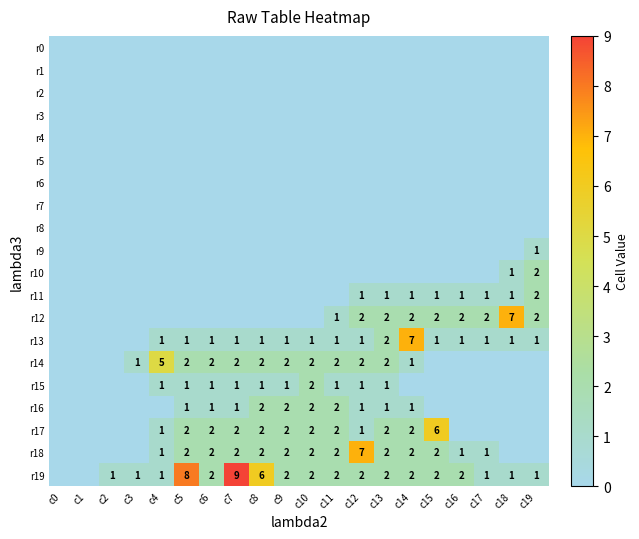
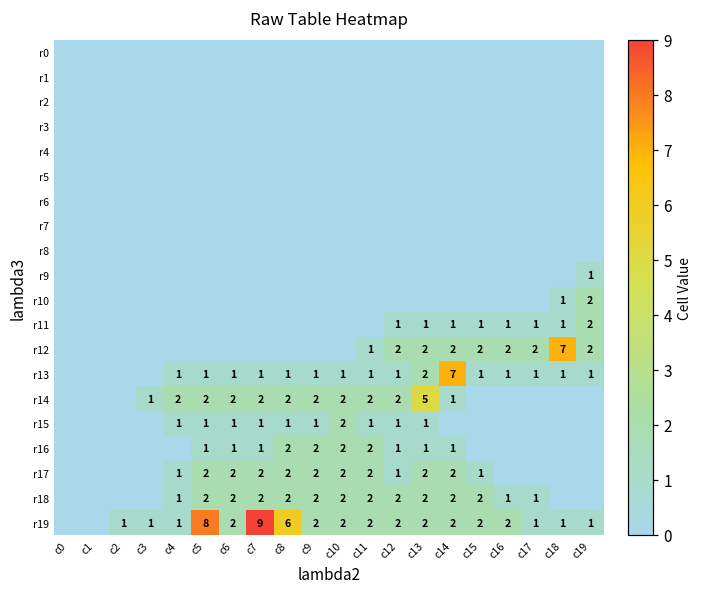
  {
    "r9": {
      "c19": 1
    },
    "r10": {
      "c18": 1,
      "c19": 2
    },
    "r11": {
      "c12": 1,
      "c13": 1,
      "c14": 1,
      "c15": 1,
      "c16": 1,
      "c17": 1,
      "c18": 1,
      "c19": 2
    },
    "r12": {
      "c11": 1,
      "c12": 2,
      "c13": 2,
      "c14": 2,
      "c15": 2,
      "c16": 2,
      "c17": 2,
      "c18": 7,
      "c19": 2
    },
    "r13": {
      "c4": 1,
      "c5": 1,
      "c6": 1,
      "c7": 1,
      "c8": 1,
      "c9": 1,
      "c10": 1,
      "c11": 1,
      "c12": 1,
      "c13": 2,
      "c14": 7,
      "c15": 1,
      "c16": 1,
      "c17": 1,
      "c18": 1,
      "c19": 1
    },
    "r14": {
      "c3": 1,
-     "c4": 5,
+     "c4": 2,
      "c5": 2,
      "c6": 2,
      "c7": 2,
      "c8": 2,
      "c9": 2,
      "c10": 2,
      "c11": 2,
      "c12": 2,
-     "c13": 2,
+     "c13": 5,
      "c14": 1
    },
    "r15": {
      "c4": 1,
      "c5": 1,
      "c6": 1,
      "c7": 1,
      "c8": 1,
      "c9": 1,
      "c10": 2,
      "c11": 1,
      "c12": 1,
      "c13": 1
    },
    "r16": {
      "c5": 1,
      "c6": 1,
      "c7": 1,
      "c8": 2,
      "c9": 2,
      "c10": 2,
      "c11": 2,
      "c12": 1,
      "c13": 1,
      "c14": 1
    },
    "r17": {
      "c4": 1,
      "c5": 2,
      "c6": 2,
      "c7": 2,
      "c8": 2,
      "c9": 2,
      "c10": 2,
      "c11": 2,
      "c12": 1,
      "c13": 2,
      "c14": 2,
-     "c15": 6
+     "c15": 1
    },
    "r18": {
      "c4": 1,
      "c5": 2,
      "c6": 2,
      "c7": 2,
      "c8": 2,
      "c9": 2,
      "c10": 2,
      "c11": 2,
-     "c12": 7,
+     "c12": 2,
      "c13": 2,
      "c14": 2,
      "c15": 2,
      "c16": 1,
      "c17": 1
    },
    "r19": {
      "c2": 1,
      "c3": 1,
      "c4": 1,
      "c5": 8,
      "c6": 2,
      "c7": 9,
      "c8": 6,
      "c9": 2,
      "c10": 2,
      "c11": 2,
      "c12": 2,
      "c13": 2,
      "c14": 2,
      "c15": 2,
      "c16": 2,
      "c17": 1,
      "c18": 1,
      "c19": 1
    }
  }
